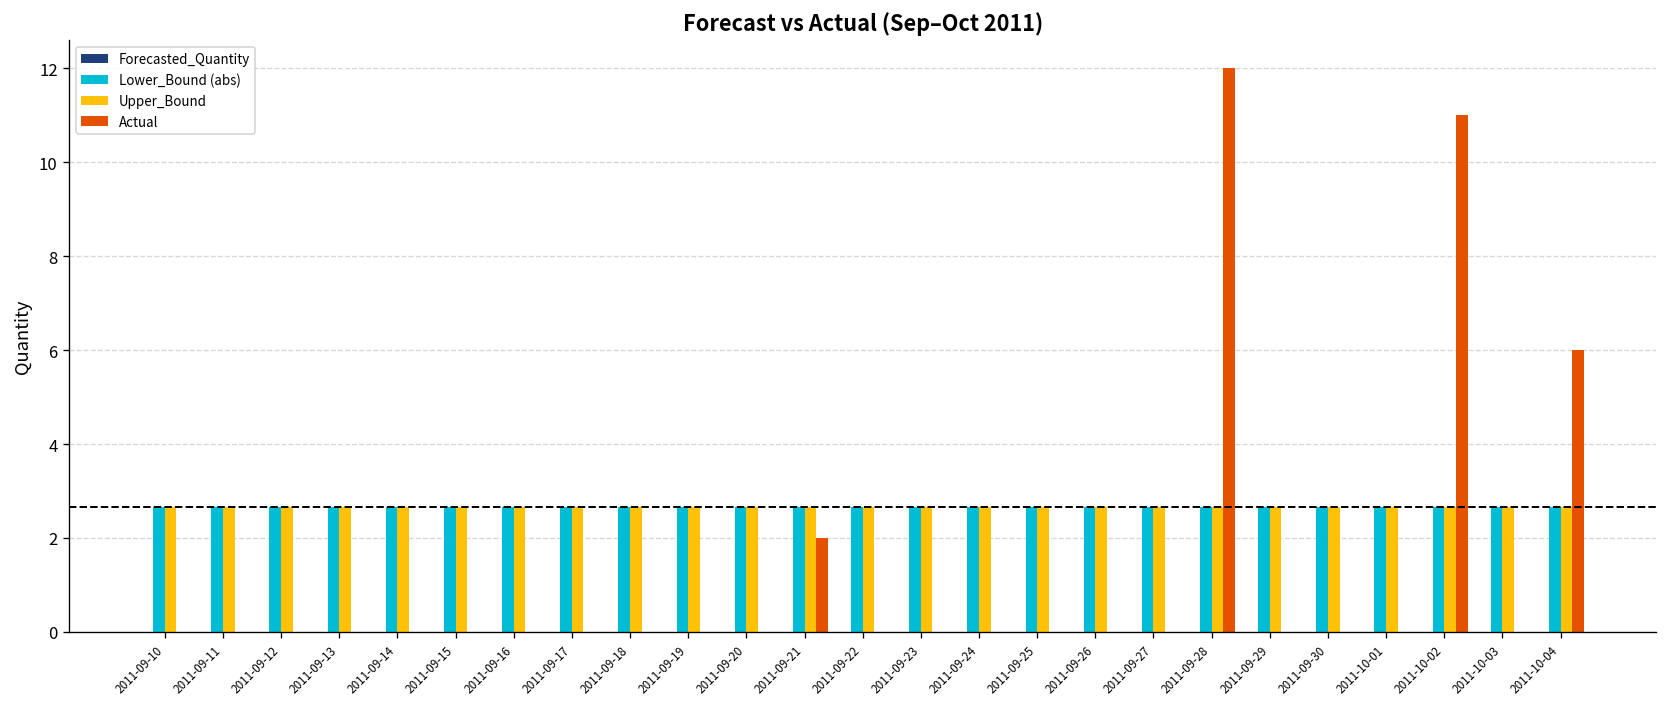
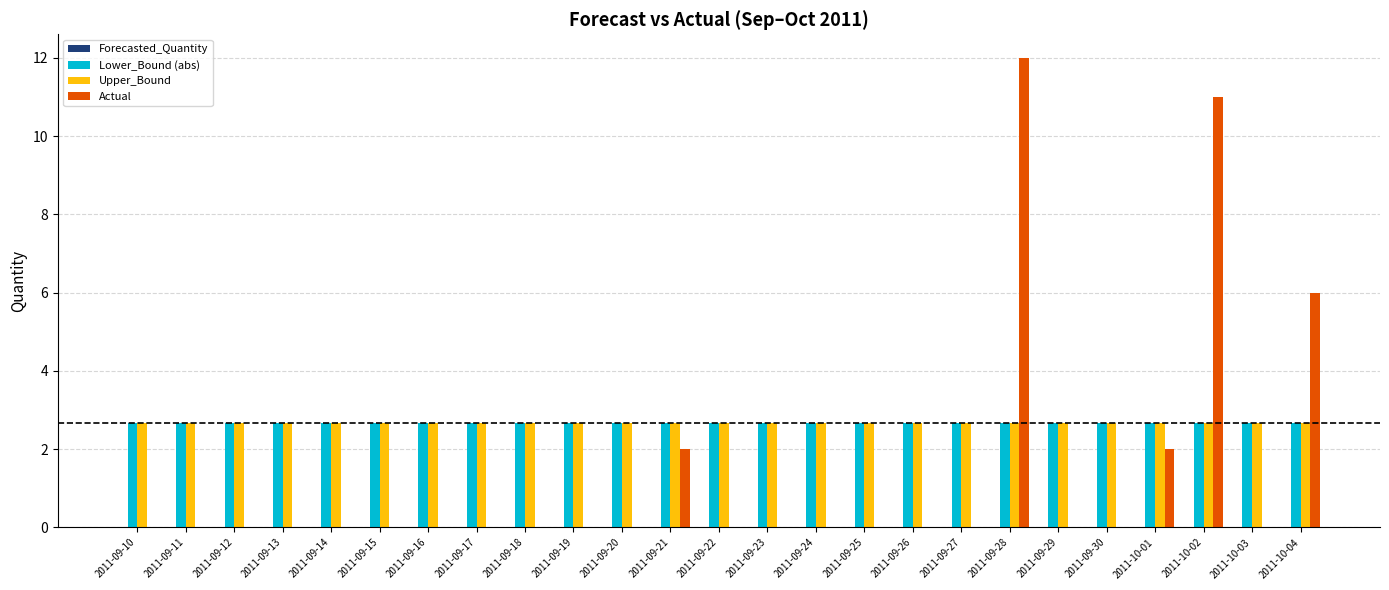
  {
    "Forecasted_Quantity": {
      "2011-09-10": 0,
      "2011-09-11": 0,
      "2011-09-12": 0,
      "2011-09-13": 0,
      "2011-09-14": 0,
      "2011-09-15": 0,
      "2011-09-16": 0,
      "2011-09-17": 0,
      "2011-09-18": 0,
      "2011-09-19": 0,
      "2011-09-20": 0,
      "2011-09-21": 0,
      "2011-09-22": 0,
      "2011-09-23": 0,
      "2011-09-24": 0,
      "2011-09-25": 0,
      "2011-09-26": 0,
      "2011-09-27": 0,
      "2011-09-28": 0,
      "2011-09-29": 0,
      "2011-09-30": 0,
      "2011-10-01": 0,
      "2011-10-02": 0,
      "2011-10-03": 0,
      "2011-10-04": 0
    },
    "Lower_Bound (abs)": {
      "2011-09-10": 2.7,
      "2011-09-11": 2.7,
      "2011-09-12": 2.7,
      "2011-09-13": 2.7,
      "2011-09-14": 2.7,
      "2011-09-15": 2.7,
      "2011-09-16": 2.7,
      "2011-09-17": 2.7,
      "2011-09-18": 2.7,
      "2011-09-19": 2.7,
      "2011-09-20": 2.7,
      "2011-09-21": 2.7,
      "2011-09-22": 2.7,
      "2011-09-23": 2.7,
      "2011-09-24": 2.7,
      "2011-09-25": 2.7,
      "2011-09-26": 2.7,
      "2011-09-27": 2.7,
      "2011-09-28": 2.7,
      "2011-09-29": 2.7,
      "2011-09-30": 2.7,
      "2011-10-01": 2.7,
      "2011-10-02": 2.7,
      "2011-10-03": 2.7,
      "2011-10-04": 2.7
    },
    "Upper_Bound": {
      "2011-09-10": 2.7,
      "2011-09-11": 2.7,
      "2011-09-12": 2.7,
      "2011-09-13": 2.7,
      "2011-09-14": 2.7,
      "2011-09-15": 2.7,
      "2011-09-16": 2.7,
      "2011-09-17": 2.7,
      "2011-09-18": 2.7,
      "2011-09-19": 2.7,
      "2011-09-20": 2.7,
      "2011-09-21": 2.7,
      "2011-09-22": 2.7,
      "2011-09-23": 2.7,
      "2011-09-24": 2.7,
      "2011-09-25": 2.7,
      "2011-09-26": 2.7,
      "2011-09-27": 2.7,
      "2011-09-28": 2.7,
      "2011-09-29": 2.7,
      "2011-09-30": 2.7,
      "2011-10-01": 2.7,
      "2011-10-02": 2.7,
      "2011-10-03": 2.7,
      "2011-10-04": 2.7
    },
    "Actual": {
      "2011-09-10": 0,
      "2011-09-11": 0,
      "2011-09-12": 0,
      "2011-09-13": 0,
      "2011-09-14": 0,
      "2011-09-15": 0,
      "2011-09-16": 0,
      "2011-09-17": 0,
      "2011-09-18": 0,
      "2011-09-19": 0,
      "2011-09-20": 0,
      "2011-09-21": 2,
      "2011-09-22": 0,
      "2011-09-23": 0,
      "2011-09-24": 0,
      "2011-09-25": 0,
      "2011-09-26": 0,
      "2011-09-27": 0,
      "2011-09-28": 12,
      "2011-09-29": 0,
      "2011-09-30": 0,
-     "2011-10-01": 0,
+     "2011-10-01": 2,
      "2011-10-02": 11,
      "2011-10-03": 0,
      "2011-10-04": 6
    }
  }
